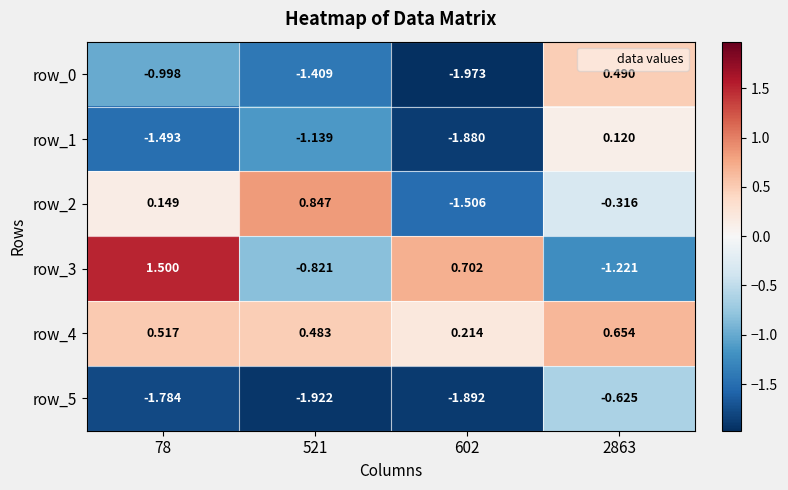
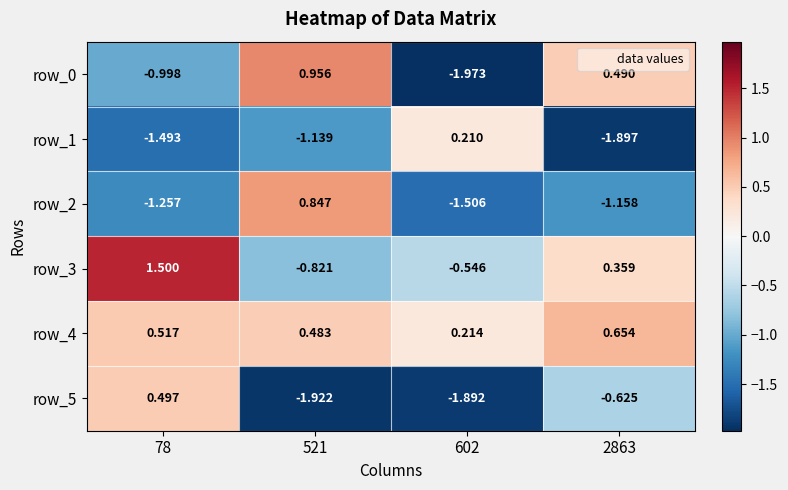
  {
    "row_0": {
      "78": -0.998,
-     "521": -1.409,
+     "521": 0.956,
      "602": -1.973
    },
    "row_1": {
      "78": -1.493,
      "521": -1.139,
-     "602": -1.880,
-     "2863": 0.120
+     "602": 0.210,
+     "2863": -1.897
    },
    "row_2": {
-     "78": 0.149,
+     "78": -1.257,
      "521": 0.847,
      "602": -1.506,
-     "2863": -0.316
+     "2863": -1.158
    },
    "row_3": {
      "78": 1.500,
      "521": -0.821,
-     "602": 0.702,
-     "2863": -1.221
+     "602": -0.546,
+     "2863": 0.359
    },
    "row_4": {
      "78": 0.517,
      "521": 0.483,
      "602": 0.214,
      "2863": 0.654
    },
    "row_5": {
-     "78": -1.784,
+     "78": 0.497,
      "521": -1.922,
      "602": -1.892,
      "2863": -0.625
    }
  }
